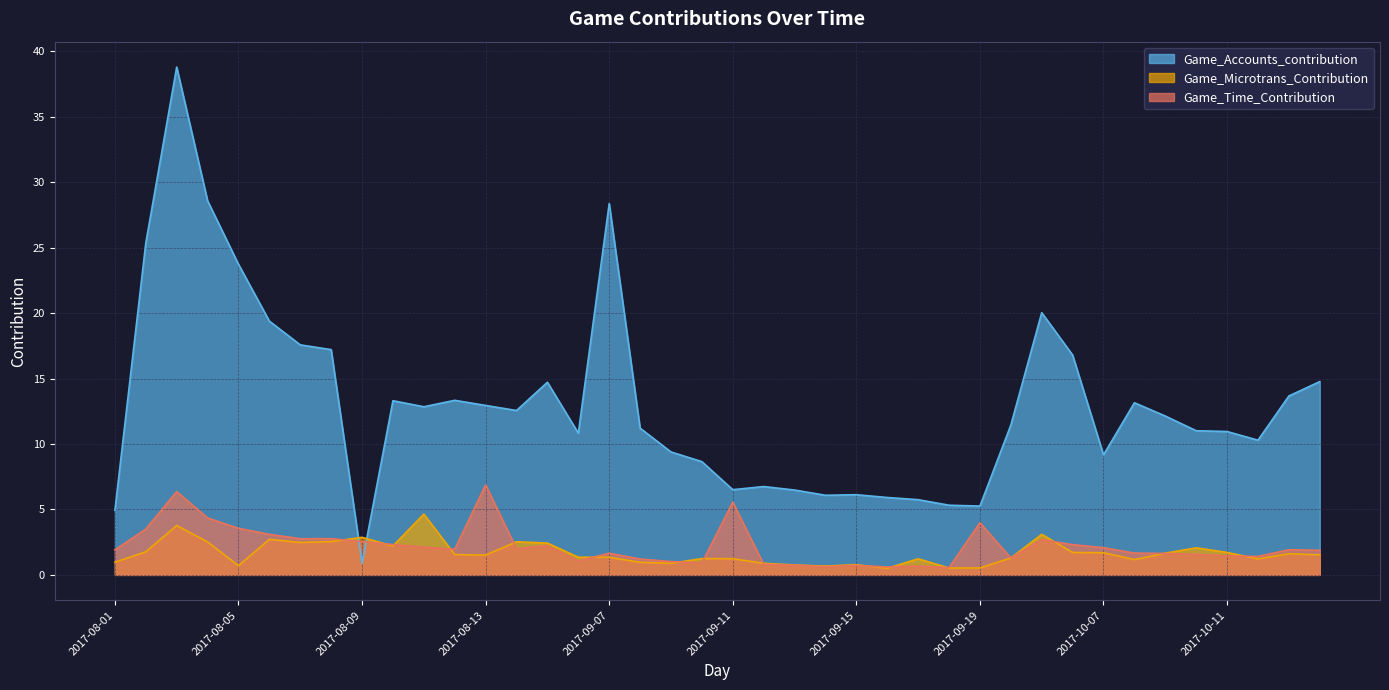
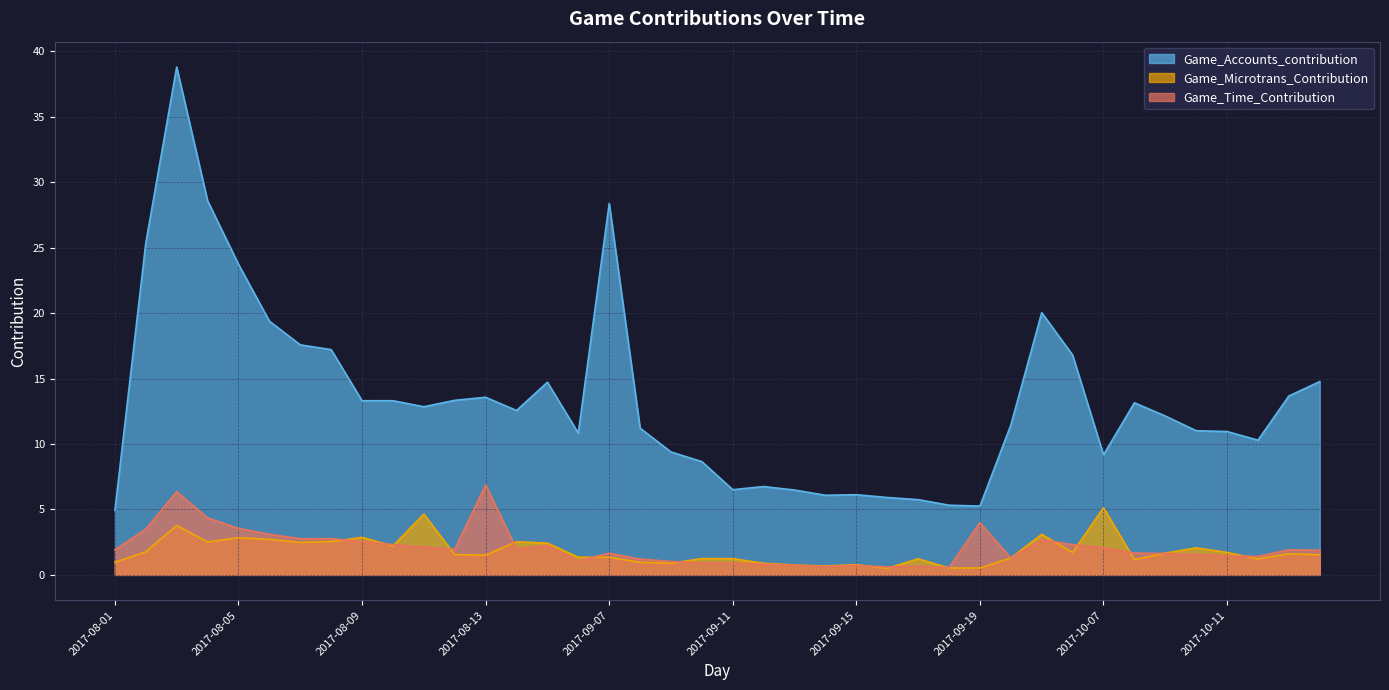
  {
    "Game_Accounts_contribution": {
      "2017-08-01": 4.9,
      "2017-08-05": 23.7,
-     "2017-08-09": 0.9,
-     "2017-08-13": 12.9,
+     "2017-08-09": 13.3,
+     "2017-08-13": 13.6,
      "2017-09-07": 28.4,
      "2017-09-11": 6.5,
      "2017-09-15": 6.1,
      "2017-09-19": 5.3,
      "2017-10-07": 9.2,
      "2017-10-11": 11.0
    },
    "Game_Microtrans_Contribution": {
      "2017-08-01": 1.0,
-     "2017-08-05": 0.7,
+     "2017-08-05": 2.8,
      "2017-08-09": 2.9,
      "2017-08-13": 1.5,
      "2017-09-07": 1.3,
      "2017-09-11": 1.2,
      "2017-09-19": 0.5,
-     "2017-10-07": 1.7,
+     "2017-10-07": 5.1,
      "2017-10-11": 1.7
    },
    "Game_Time_Contribution": {
      "2017-08-01": 1.9,
      "2017-08-05": 3.6,
      "2017-08-09": 2.5,
      "2017-08-13": 6.9,
      "2017-09-07": 1.7,
-     "2017-09-11": 5.6,
+     "2017-09-11": 0.9,
      "2017-09-19": 4.0,
      "2017-10-07": 2.1,
      "2017-10-11": 1.4
    }
  }
